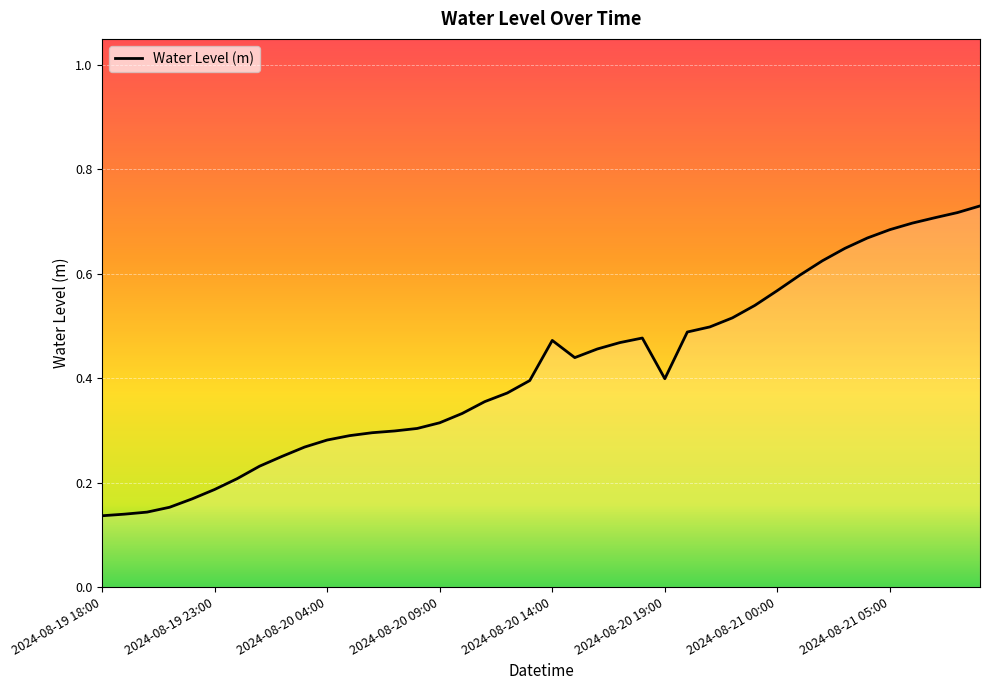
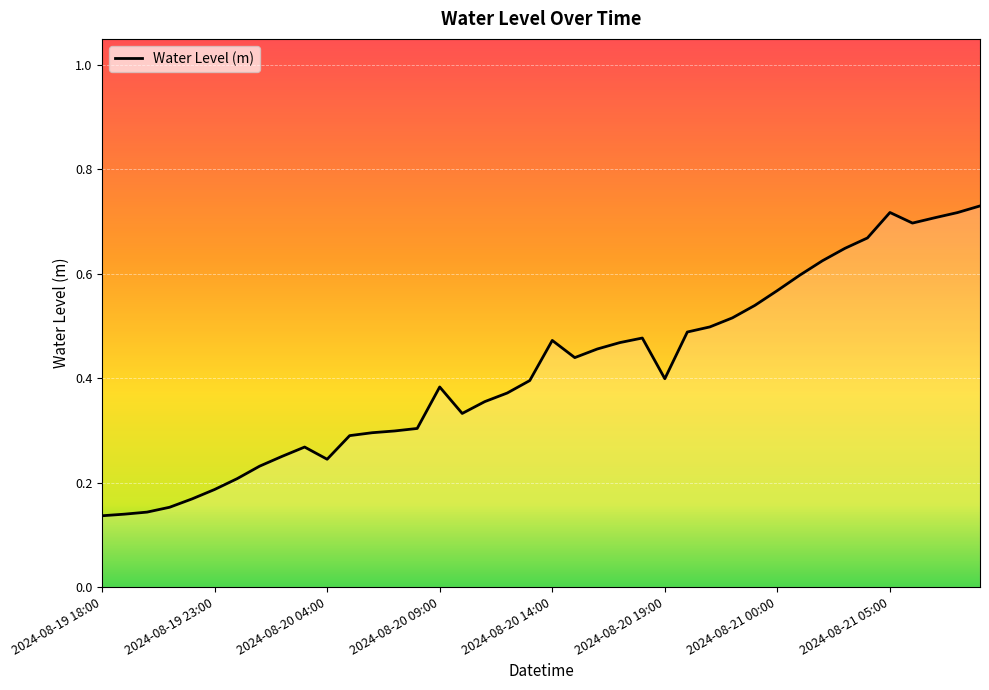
  {
    "2024-08-19 18:00": 0.14,
    "2024-08-19 23:00": 0.19,
-   "2024-08-20 04:00": 0.28,
-   "2024-08-20 09:00": 0.31,
+   "2024-08-20 04:00": 0.24,
+   "2024-08-20 09:00": 0.38,
    "2024-08-20 14:00": 0.47,
    "2024-08-20 19:00": 0.40,
    "2024-08-21 00:00": 0.57,
-   "2024-08-21 05:00": 0.68
+   "2024-08-21 05:00": 0.72
  }
